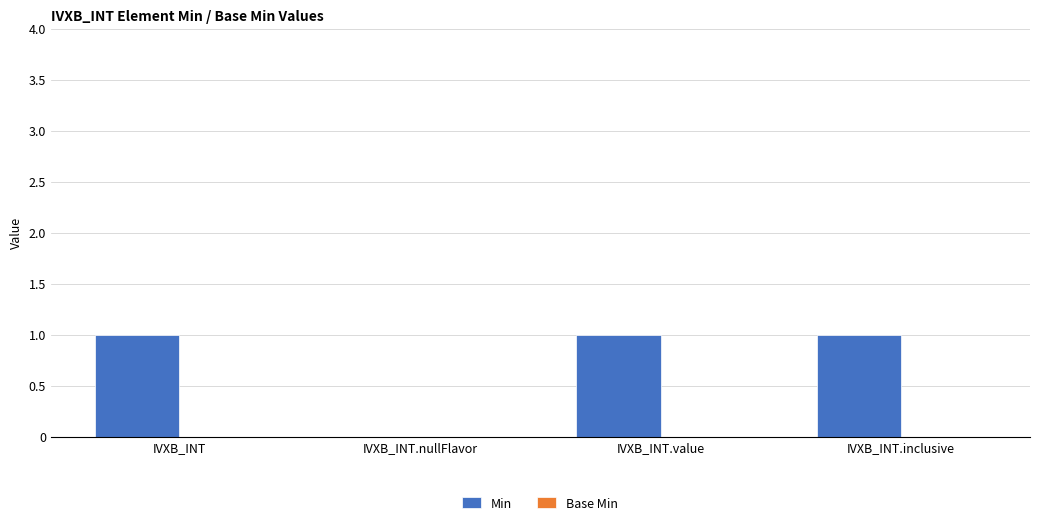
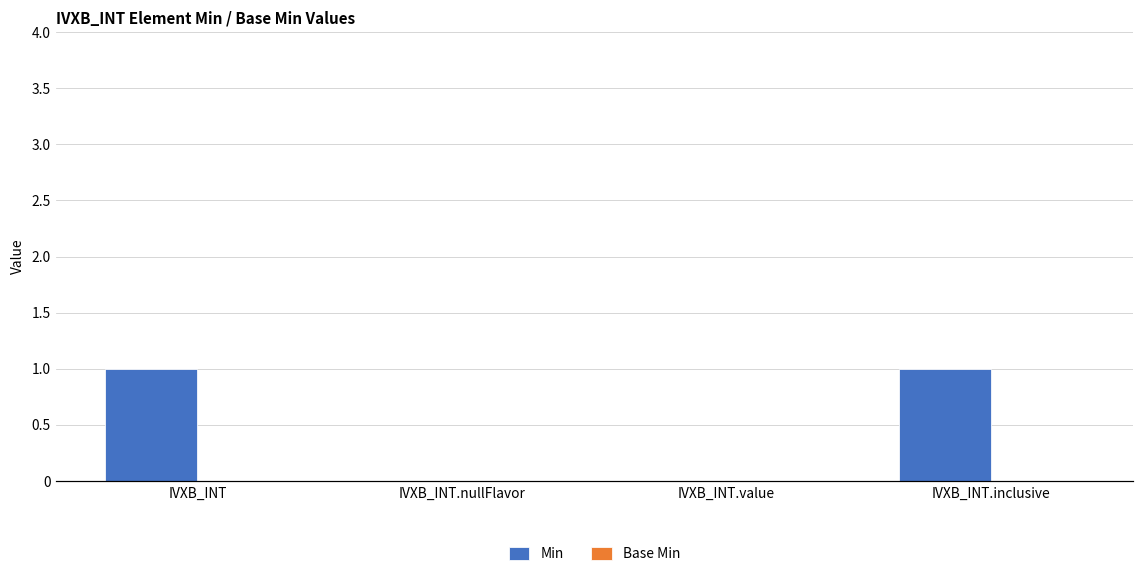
  {
    "Min": {
      "IVXB_INT": 1,
      "IVXB_INT.nullFlavor": 0,
-     "IVXB_INT.value": 1,
+     "IVXB_INT.value": 0,
      "IVXB_INT.inclusive": 1
    },
    "Base Min": {
      "IVXB_INT": 0,
      "IVXB_INT.nullFlavor": 0,
      "IVXB_INT.value": 0,
      "IVXB_INT.inclusive": 0
    }
  }
